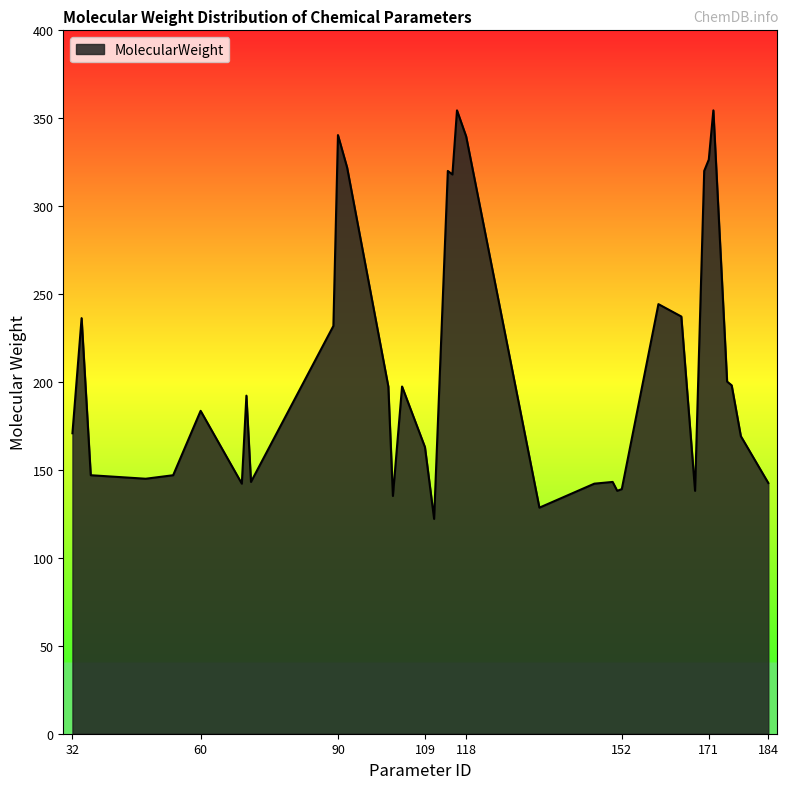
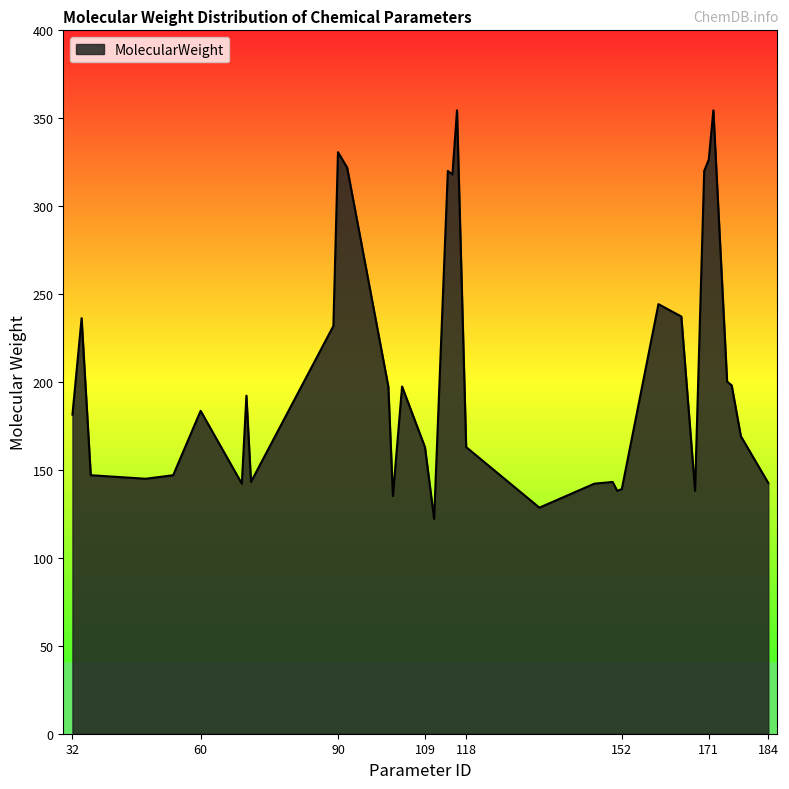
  {
-   "32": 171,
+   "32": 181,
    "60": 184,
-   "90": 340,
+   "90": 331,
    "109": 163,
-   "118": 340,
+   "118": 163,
    "152": 139,
    "171": 326,
    "184": 143
  }
